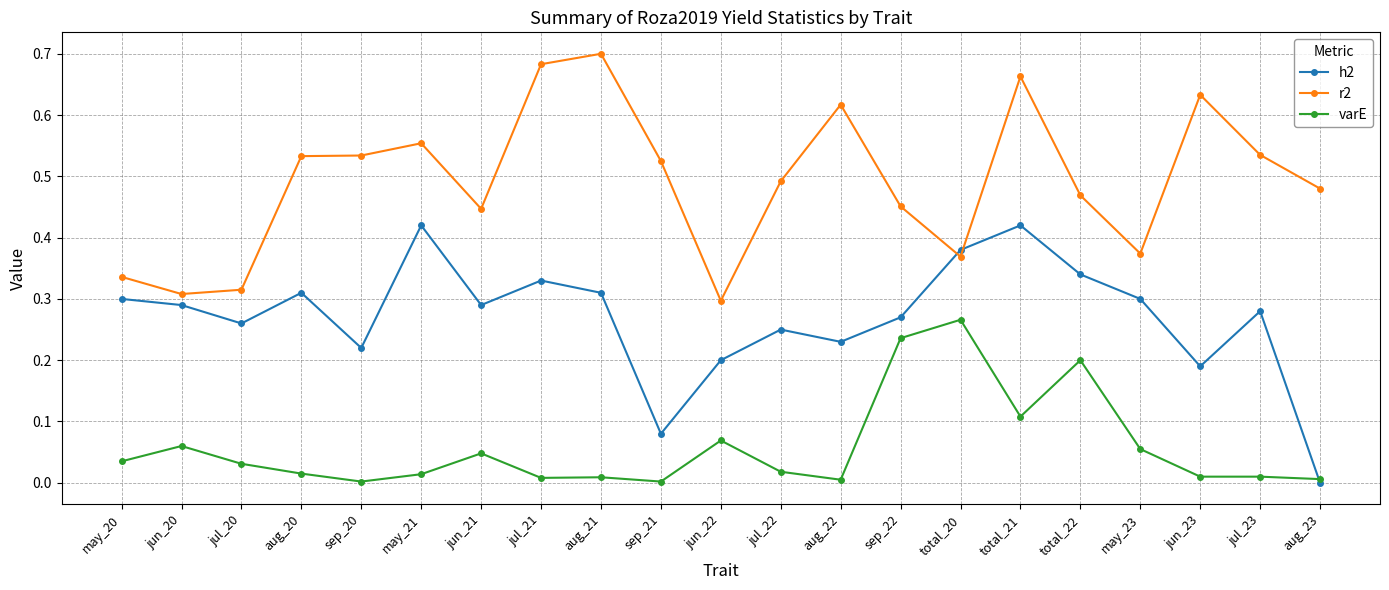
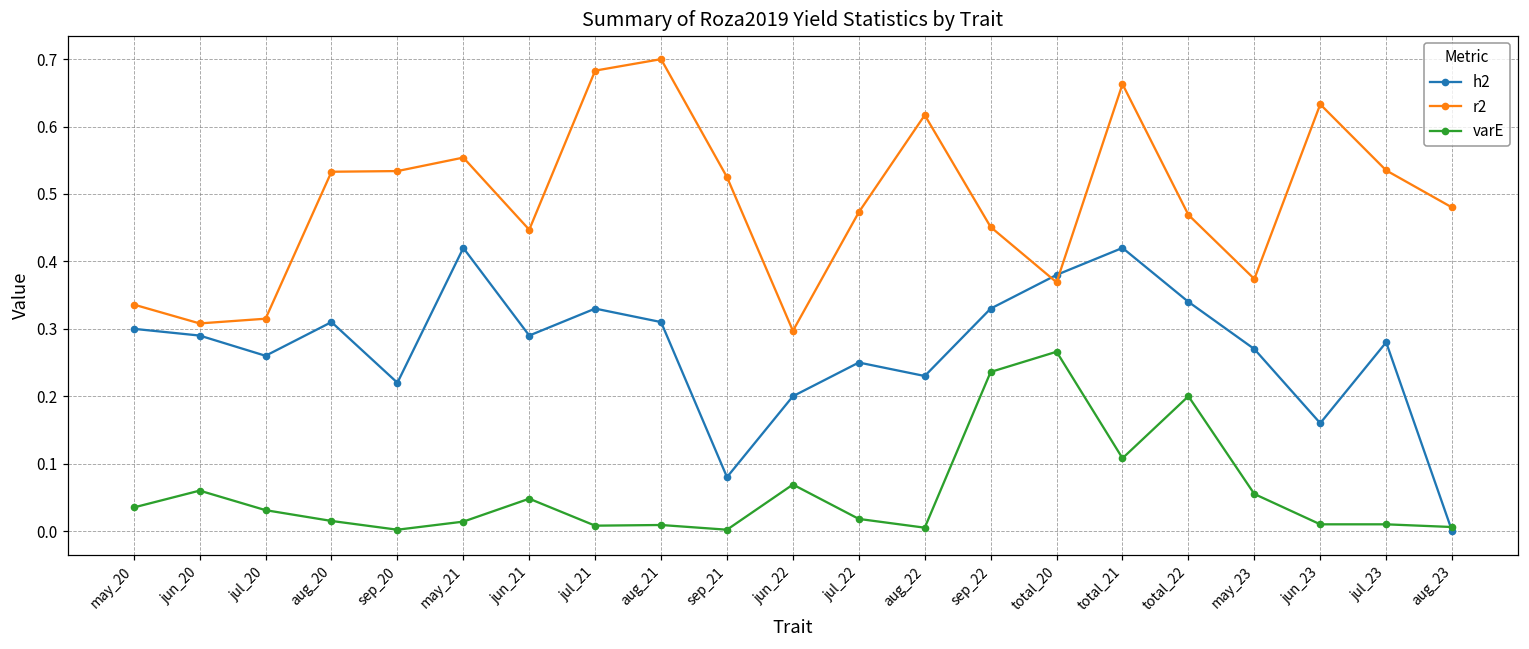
  {
    "h2": {
      "may_20": 0.30,
      "jun_20": 0.29,
      "jul_20": 0.26,
      "aug_20": 0.31,
      "sep_20": 0.22,
      "may_21": 0.42,
      "jun_21": 0.29,
      "jul_21": 0.33,
      "aug_21": 0.31,
      "sep_21": 0.08,
      "jun_22": 0.20,
      "jul_22": 0.25,
      "aug_22": 0.23,
-     "sep_22": 0.27,
+     "sep_22": 0.33,
      "total_20": 0.38,
      "total_21": 0.42,
      "total_22": 0.34,
-     "may_23": 0.30,
-     "jun_23": 0.19,
+     "may_23": 0.27,
+     "jun_23": 0.16,
      "jul_23": 0.28,
      "aug_23": 0.00
    },
    "r2": {
      "may_20": 0.34,
      "jun_20": 0.31,
      "jul_20": 0.32,
      "aug_20": 0.53,
      "sep_20": 0.53,
      "may_21": 0.55,
      "jun_21": 0.45,
      "jul_21": 0.68,
      "aug_21": 0.70,
      "sep_21": 0.53,
      "jun_22": 0.30,
-     "jul_22": 0.49,
+     "jul_22": 0.47,
      "aug_22": 0.62,
      "sep_22": 0.45,
      "total_20": 0.37,
      "total_21": 0.66,
      "total_22": 0.47,
      "may_23": 0.37,
      "jun_23": 0.63,
      "jul_23": 0.54,
      "aug_23": 0.48
    },
    "varE": {
      "may_20": 0.04,
      "jun_20": 0.06,
      "jul_20": 0.03,
      "aug_20": 0.02,
      "sep_20": 0.00,
      "may_21": 0.01,
      "jun_21": 0.05,
      "jul_21": 0.01,
      "aug_21": 0.01,
      "sep_21": 0.00,
      "jun_22": 0.07,
      "jul_22": 0.02,
      "aug_22": 0.01,
      "sep_22": 0.24,
      "total_20": 0.27,
      "total_21": 0.11,
      "total_22": 0.20,
      "may_23": 0.06,
      "jun_23": 0.01,
      "jul_23": 0.01,
      "aug_23": 0.01
    }
  }
